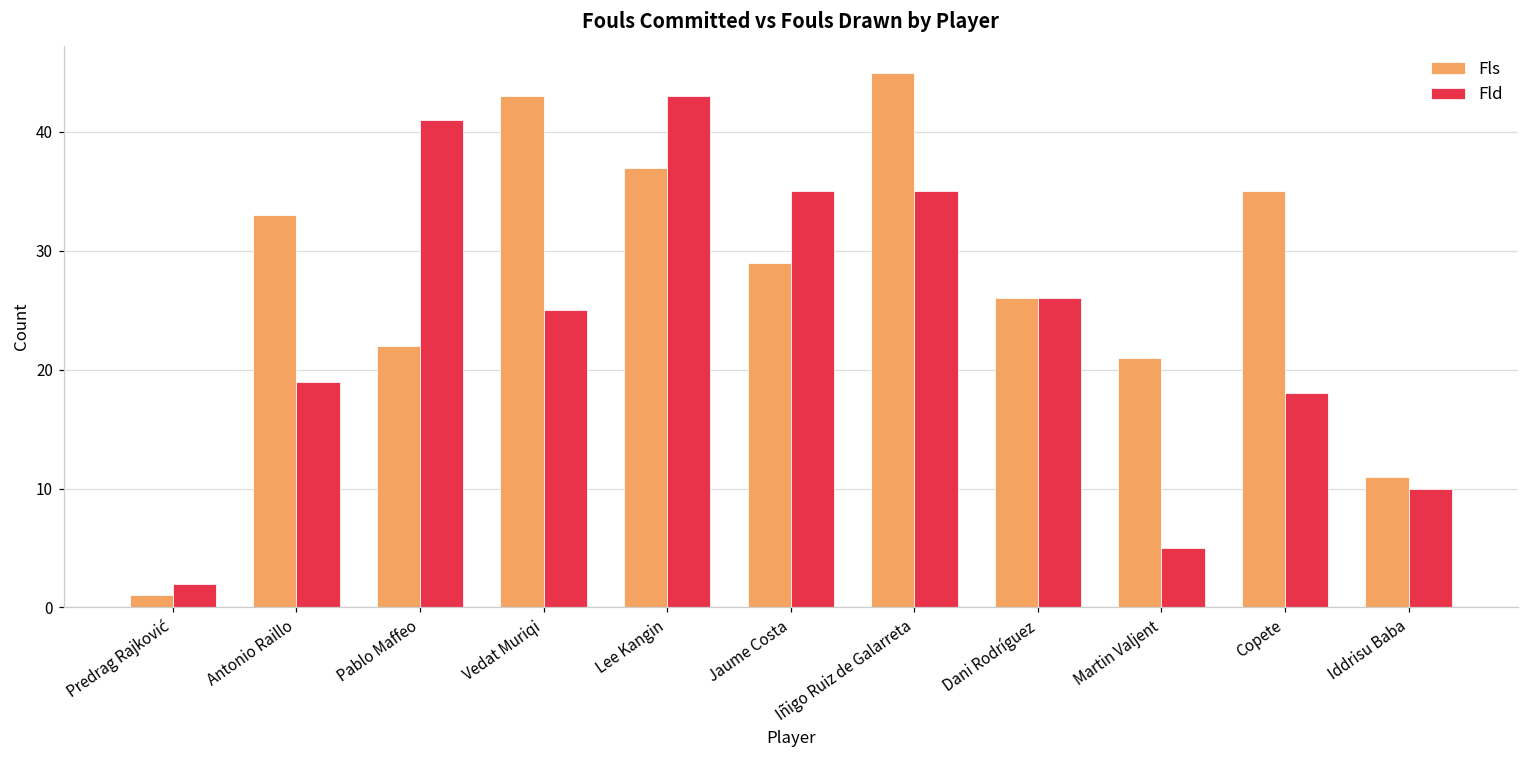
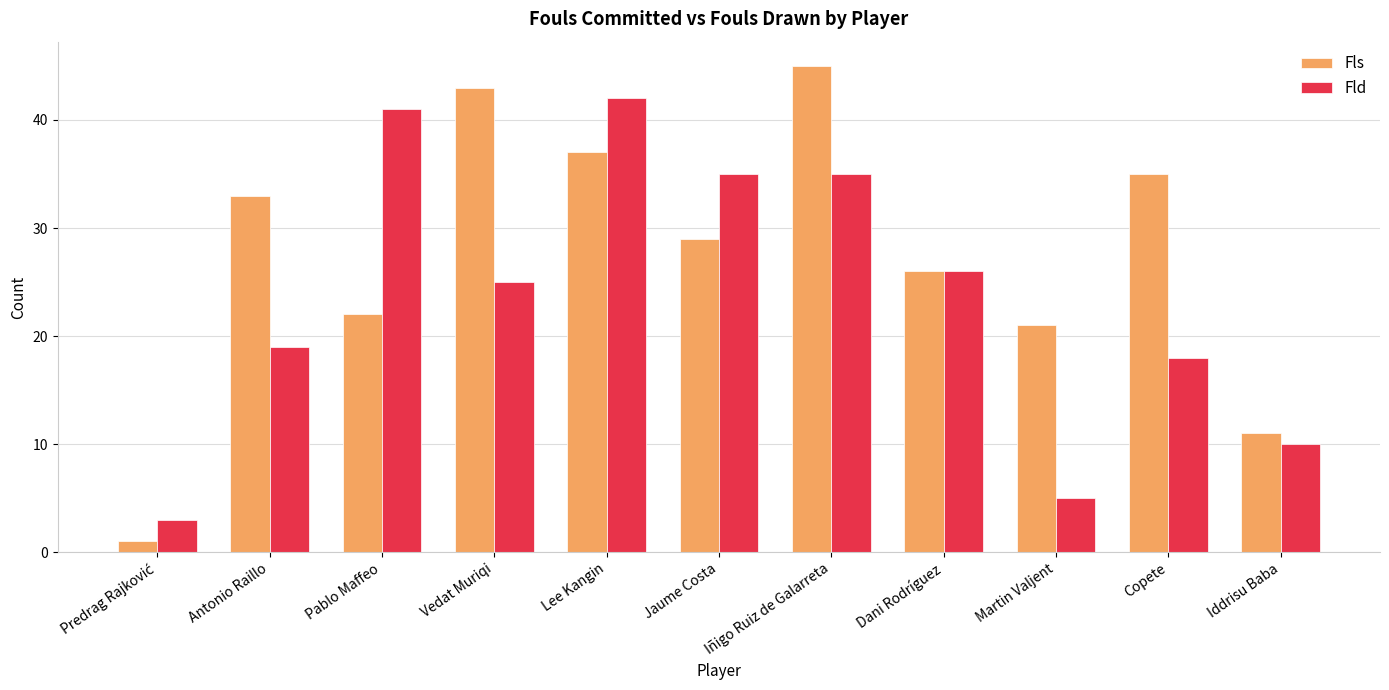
  {
    "Fls": {
      "Predrag Rajković": 1,
      "Antonio Raillo": 33,
      "Pablo Maffeo": 22,
      "Vedat Muriqi": 43,
      "Lee Kangin": 37,
      "Jaume Costa": 29,
      "Iñigo Ruiz de Galarreta": 45,
      "Dani Rodríguez": 26,
      "Martin Valjent": 21,
      "Copete": 35,
      "Iddrisu Baba": 11
    },
    "Fld": {
-     "Predrag Rajković": 2,
+     "Predrag Rajković": 3,
      "Antonio Raillo": 19,
      "Pablo Maffeo": 41,
      "Vedat Muriqi": 25,
-     "Lee Kangin": 43,
+     "Lee Kangin": 42,
      "Jaume Costa": 35,
      "Iñigo Ruiz de Galarreta": 35,
      "Dani Rodríguez": 26,
      "Martin Valjent": 5,
      "Copete": 18,
      "Iddrisu Baba": 10
    }
  }
